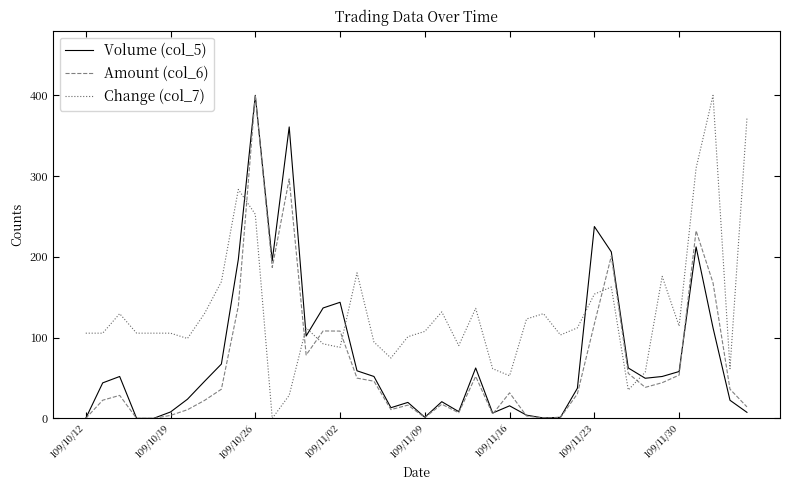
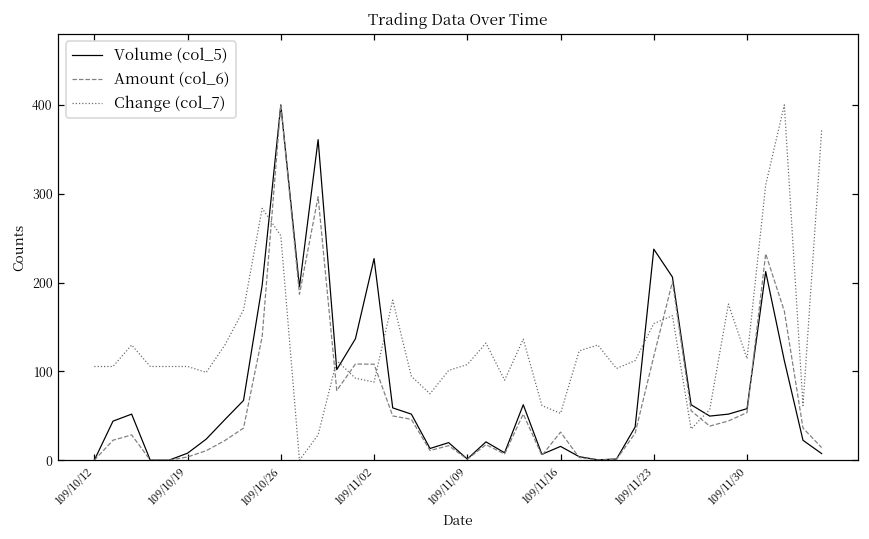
  {
    "Volume (col_5)": {
      "109/10/19": 10,
-     "109/11/02": 140,
+     "109/11/02": 230,
      "109/11/16": 20,
      "109/11/23": 240,
      "109/11/30": 60
    }
  }
